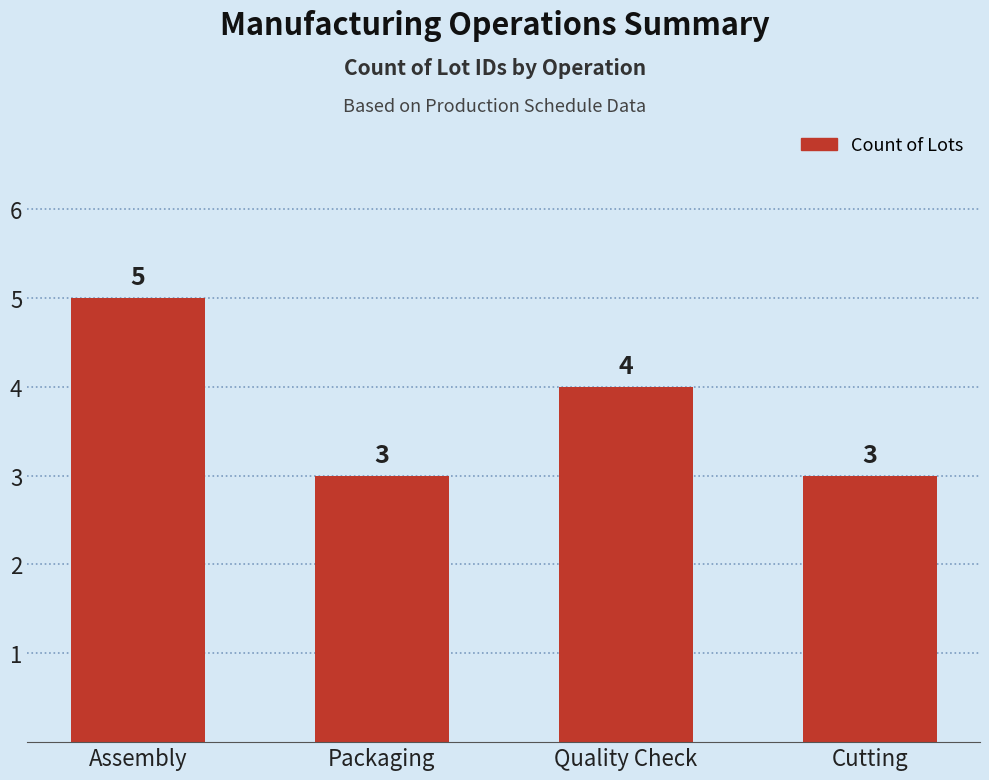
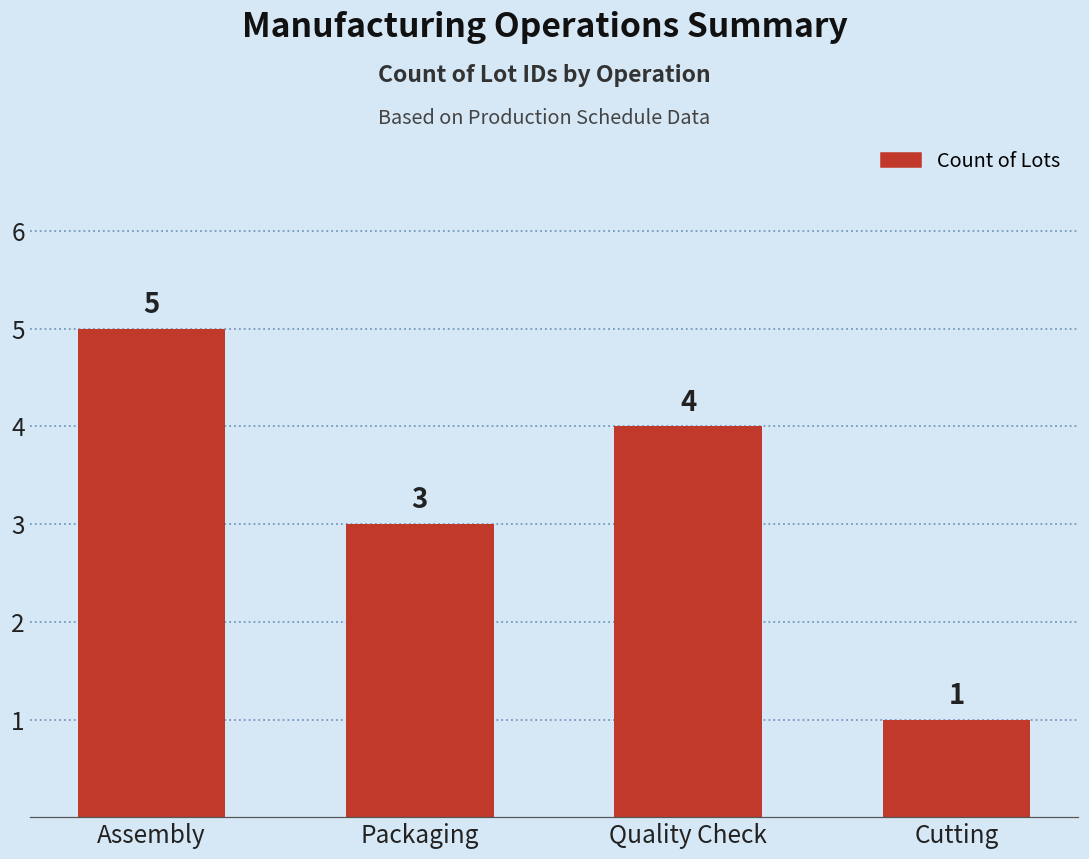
  {
    "Assembly": 5,
    "Packaging": 3,
    "Quality Check": 4,
-   "Cutting": 3
+   "Cutting": 1
  }
